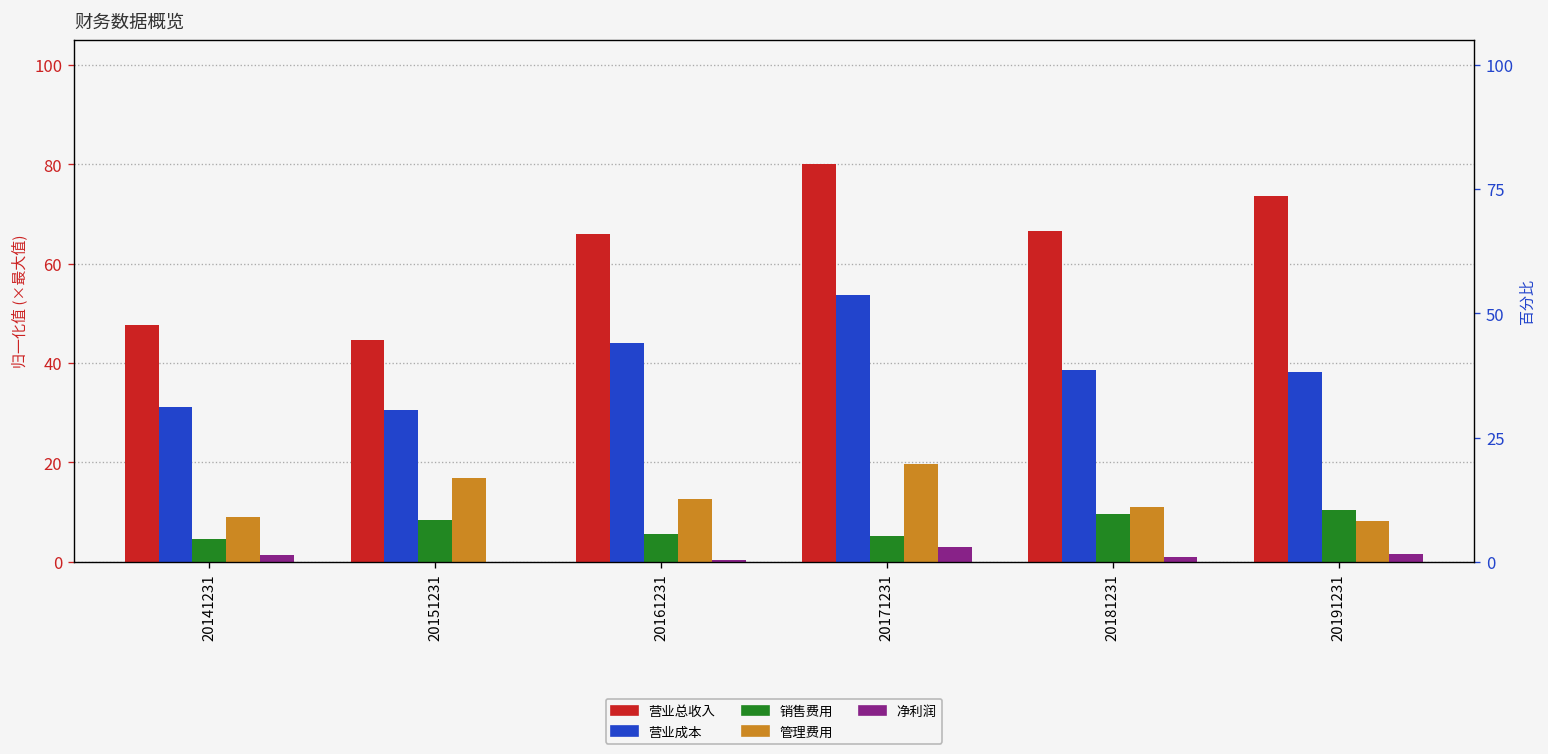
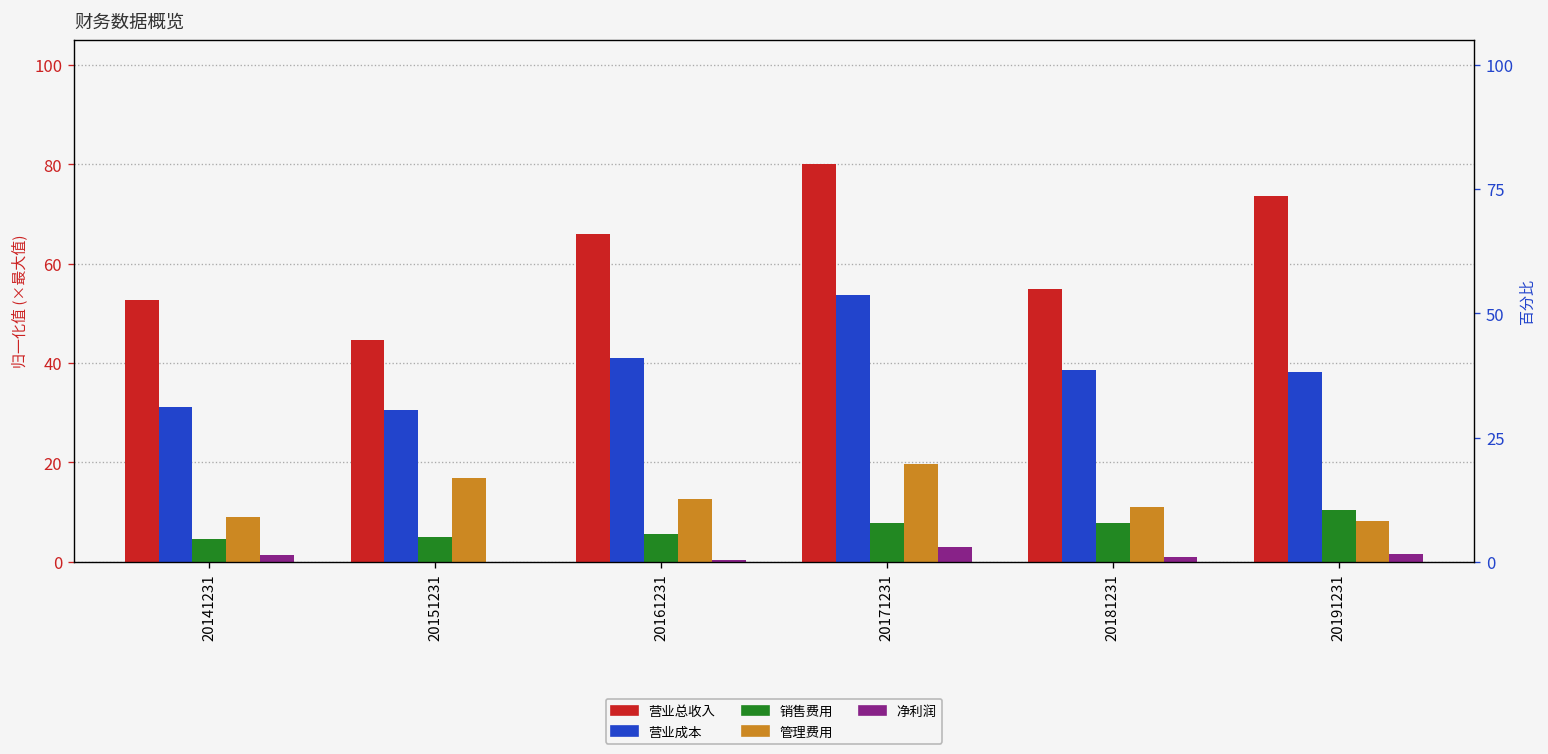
  {
    "营业总收入": {
-     "20141231": 48,
+     "20141231": 53,
      "20151231": 45,
      "20161231": 66,
      "20171231": 80,
-     "20181231": 67,
+     "20181231": 55,
      "20191231": 74
    },
    "营业成本": {
      "20141231": 31,
      "20151231": 31,
-     "20161231": 44,
+     "20161231": 41,
      "20171231": 54,
      "20181231": 39,
      "20191231": 38
    },
    "销售费用": {
      "20141231": 5,
-     "20151231": 8,
+     "20151231": 5,
      "20161231": 6,
-     "20171231": 5,
-     "20181231": 10,
+     "20171231": 8,
+     "20181231": 8,
      "20191231": 10
    },
    "管理费用": {
      "20141231": 9,
      "20151231": 17,
      "20161231": 13,
      "20171231": 20,
      "20181231": 11,
      "20191231": 8
    },
    "净利润": {
      "20141231": 1,
      "20171231": 3,
      "20181231": 1,
      "20191231": 2
    }
  }
